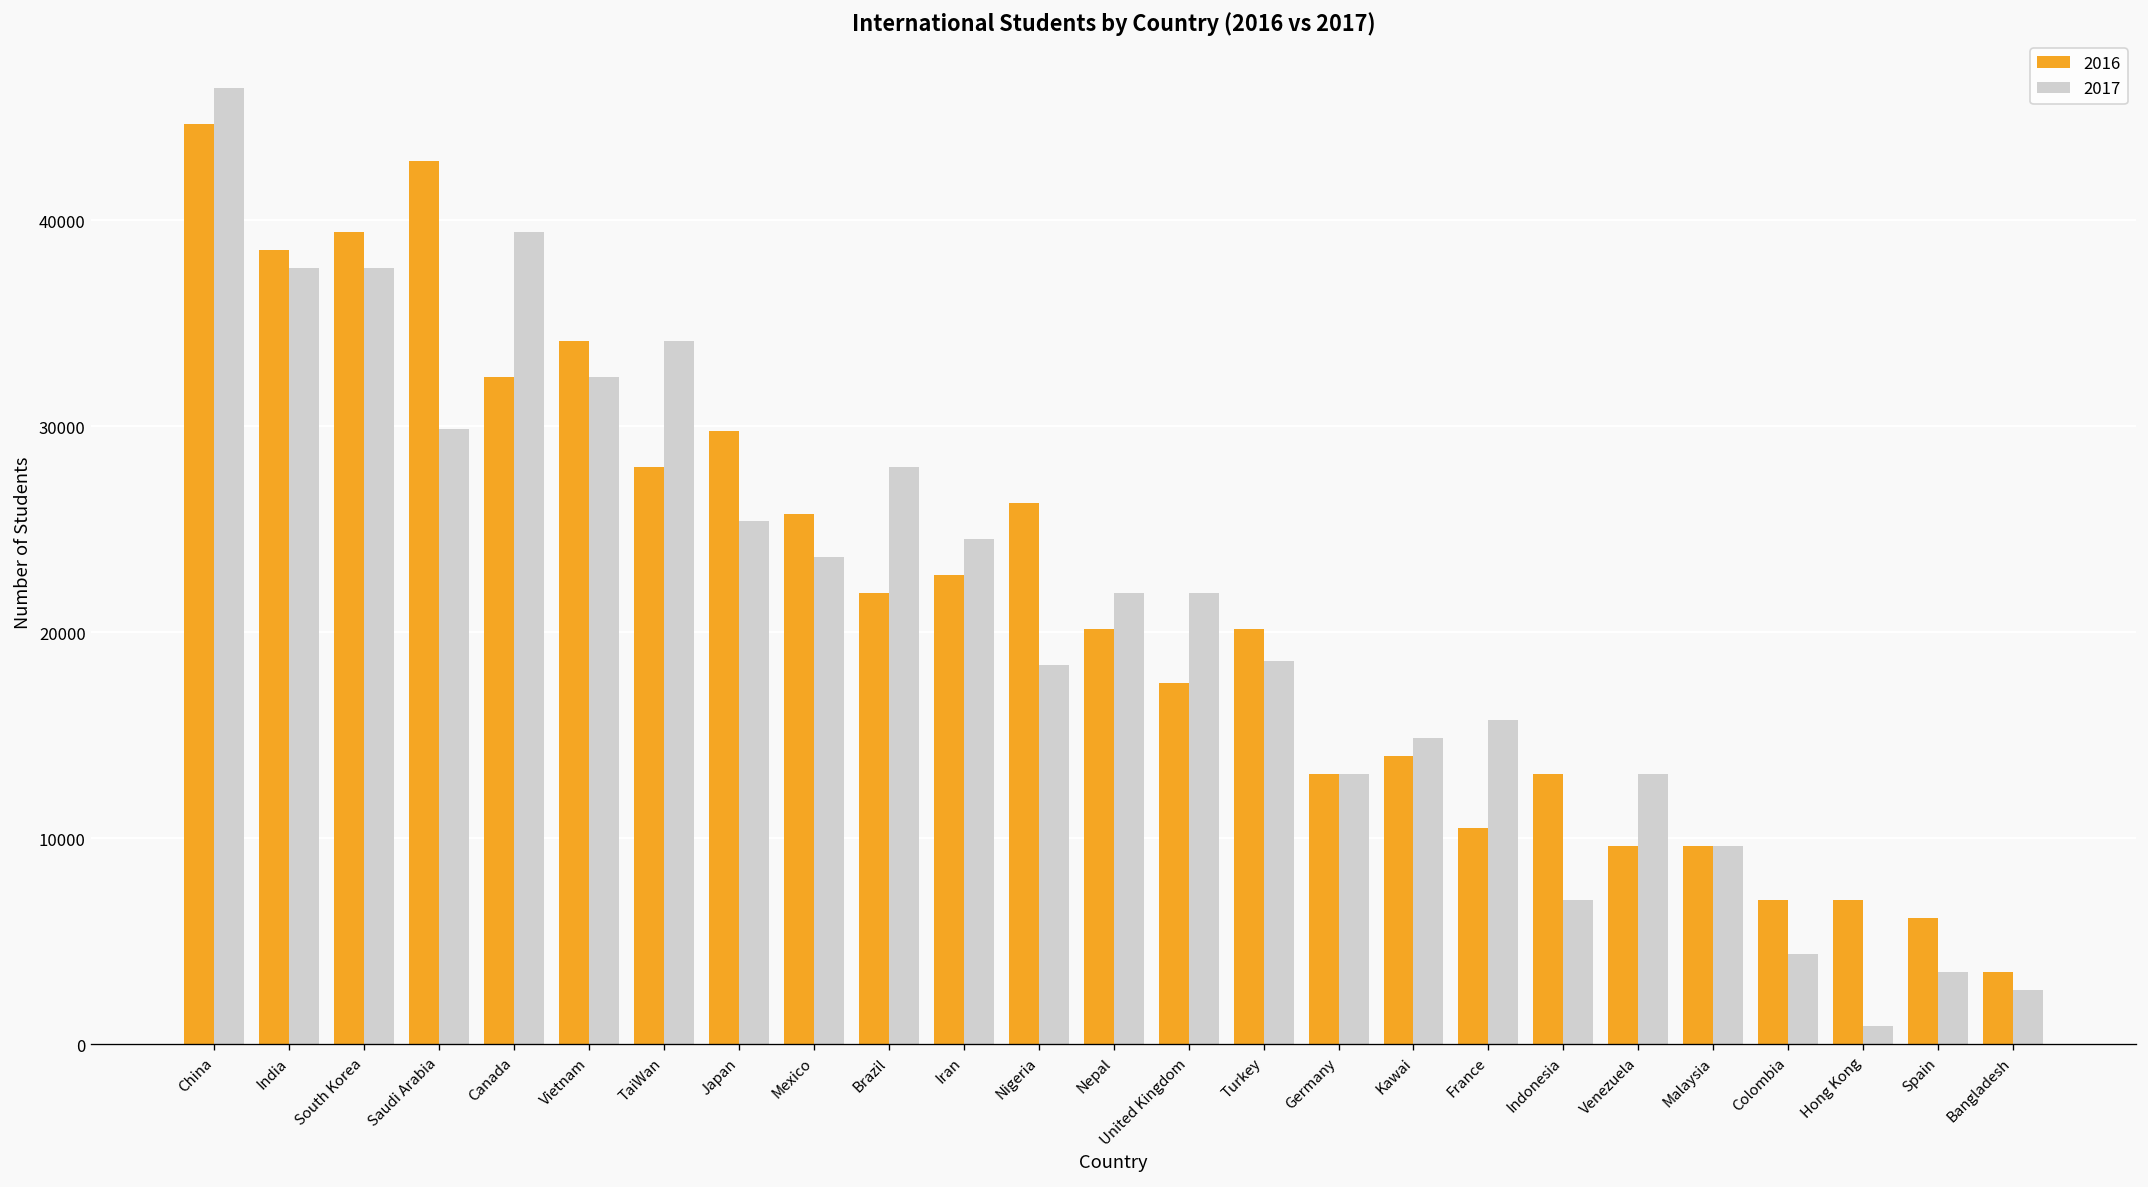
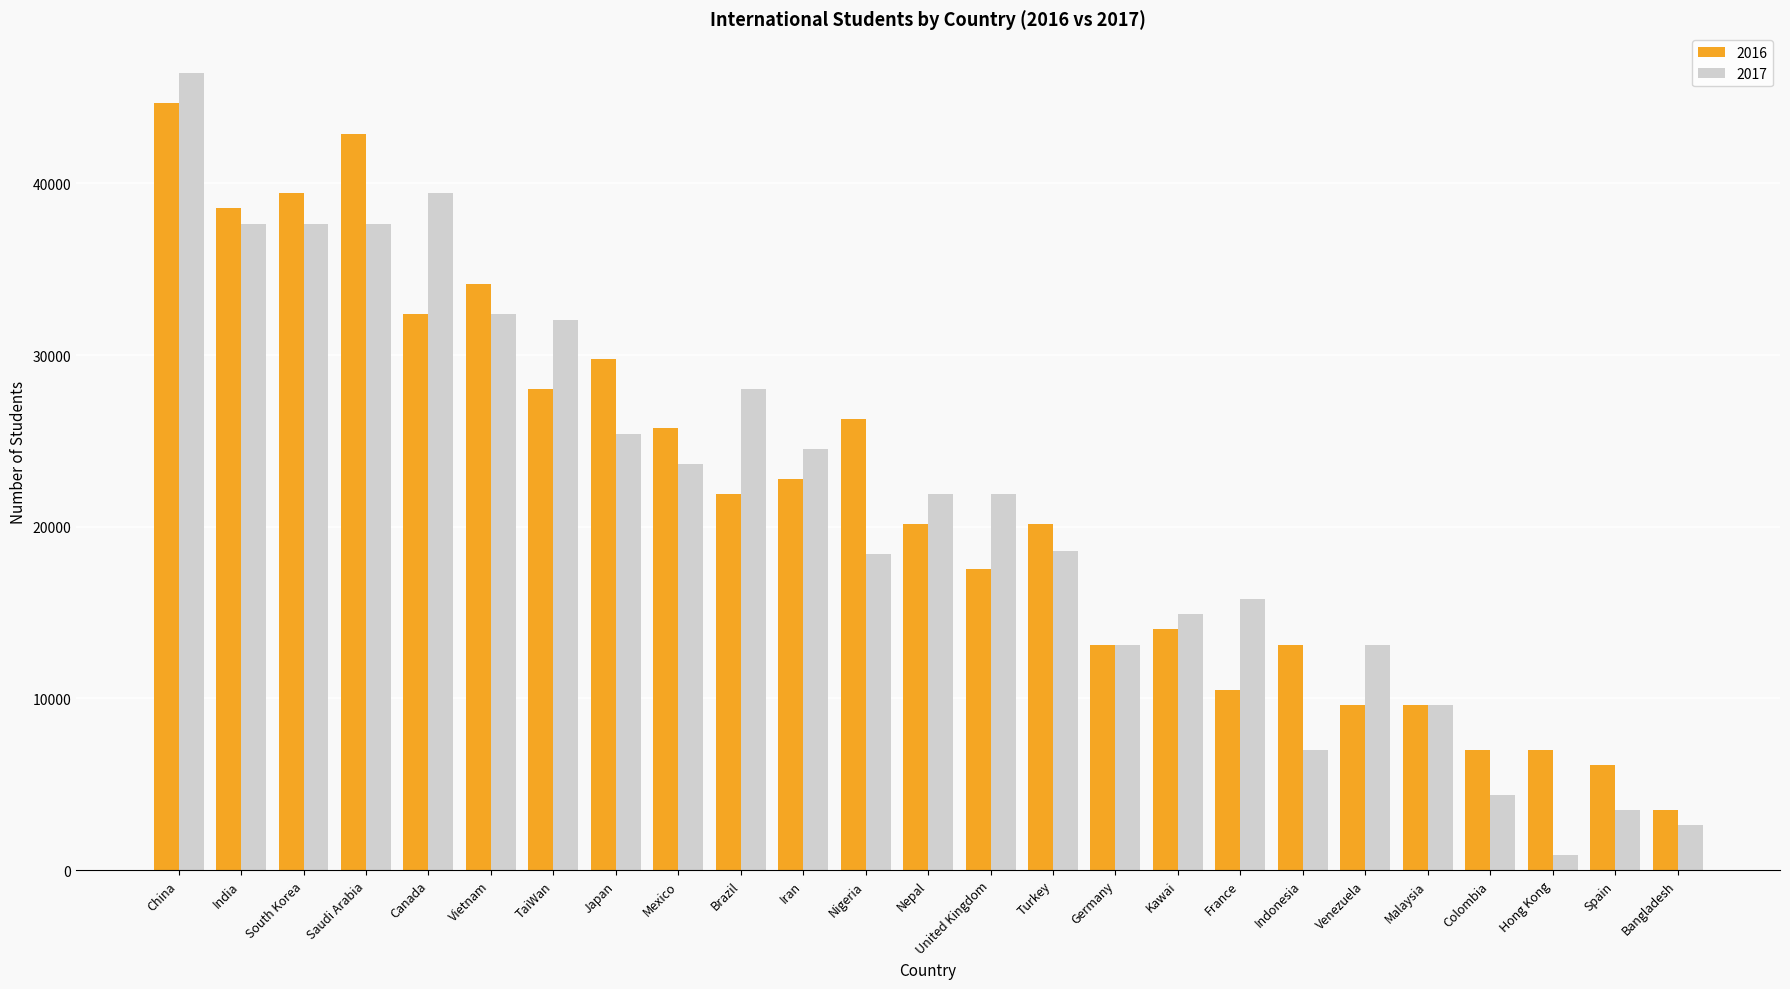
  {
    "2016": {
      "China": 44700,
      "India": 38500,
      "South Korea": 39400,
      "Saudi Arabia": 42900,
      "Canada": 32400,
      "Vietnam": 34200,
      "TaiWan": 28000,
      "Japan": 29800,
      "Mexico": 25800,
      "Brazil": 21900,
      "Iran": 22800,
      "Nigeria": 26300,
      "Nepal": 20100,
      "United Kingdom": 17500,
      "Turkey": 20100,
      "Germany": 13100,
      "Kawai": 14000,
      "France": 10500,
      "Indonesia": 13100,
      "Venezuela": 9600,
      "Malaysia": 9600,
      "Colombia": 7000,
      "Hong Kong": 7000,
      "Spain": 6100,
      "Bangladesh": 3500
    },
    "2017": {
      "China": 46400,
      "India": 37700,
      "South Korea": 37700,
-     "Saudi Arabia": 29900,
+     "Saudi Arabia": 37700,
      "Canada": 39400,
      "Vietnam": 32400,
-     "TaiWan": 34200,
+     "TaiWan": 32000,
      "Japan": 25400,
      "Mexico": 23700,
      "Brazil": 28000,
      "Iran": 24500,
      "Nigeria": 18400,
      "Nepal": 21900,
      "United Kingdom": 21900,
      "Turkey": 18600,
      "Germany": 13100,
      "Kawai": 14900,
      "France": 15800,
      "Indonesia": 7000,
      "Venezuela": 13100,
      "Malaysia": 9600,
      "Colombia": 4400,
      "Hong Kong": 900,
      "Spain": 3500,
      "Bangladesh": 2600
    }
  }
